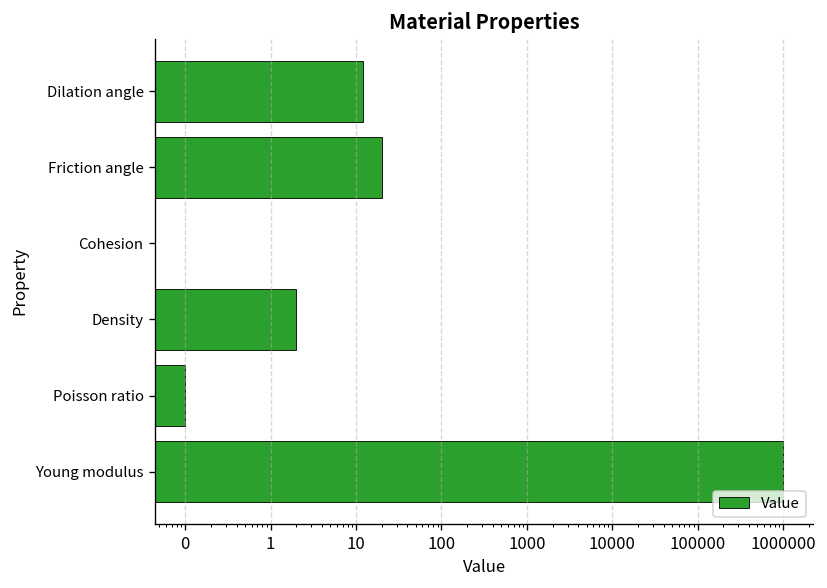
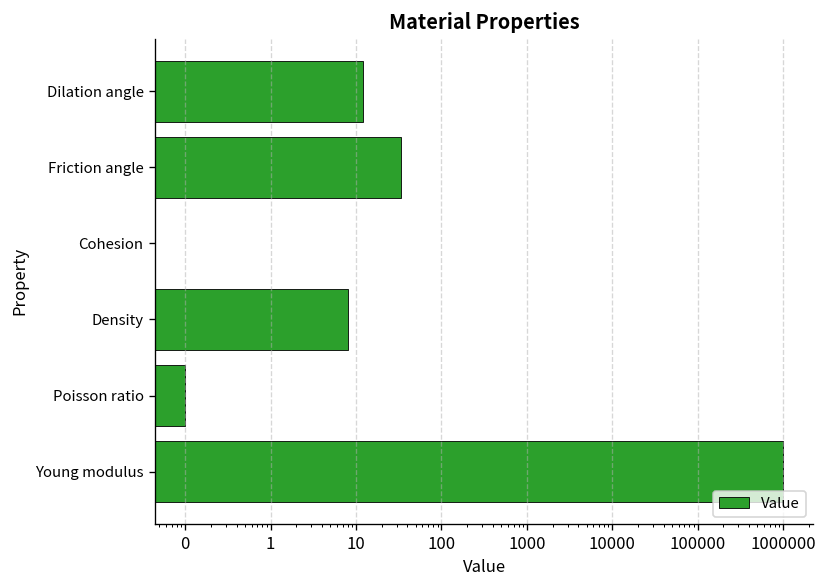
  {
    "Dilation angle": 12,
-   "Friction angle": 20,
-   "Density": 2,
+   "Friction angle": 30,
+   "Density": 8,
    "Poisson ratio": 0.10,
    "Young modulus": 1000000
  }
